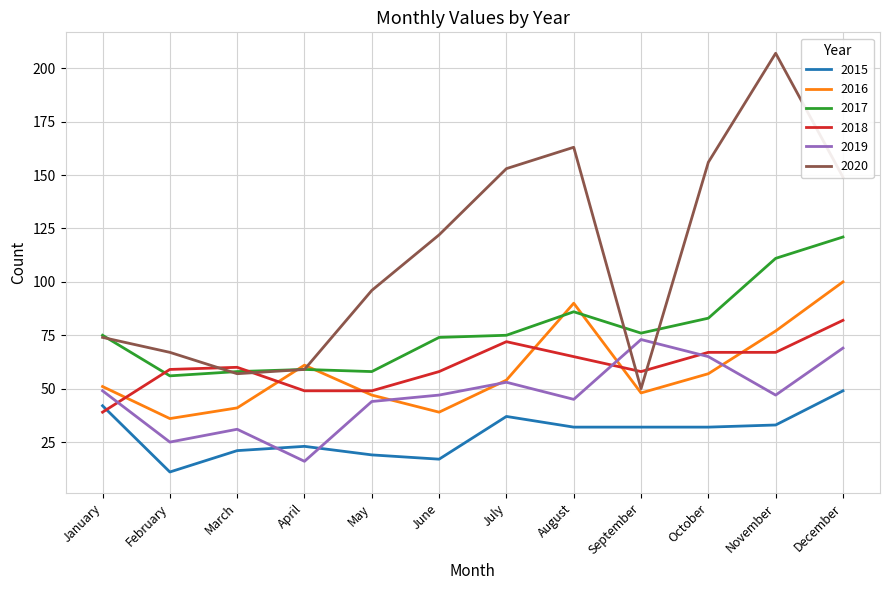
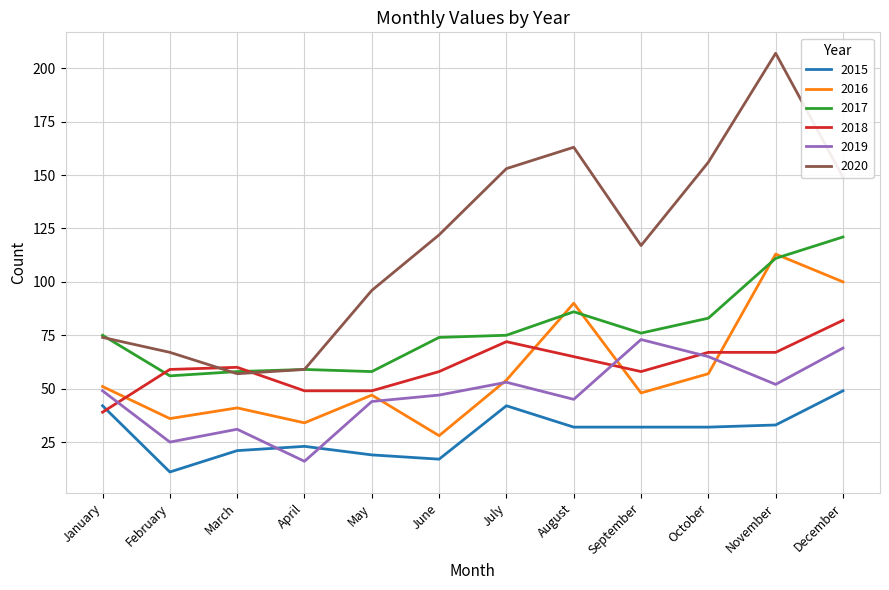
  {
    "2015": {
      "January": 42,
      "February": 11,
      "March": 21,
      "April": 23,
      "May": 19,
      "June": 17,
-     "July": 37,
+     "July": 42,
      "August": 32,
      "September": 32,
      "October": 32,
      "November": 33,
      "December": 49
    },
    "2016": {
      "January": 51,
      "February": 36,
      "March": 41,
-     "April": 61,
+     "April": 34,
      "May": 47,
-     "June": 39,
+     "June": 28,
      "August": 90,
      "September": 48,
      "October": 57,
-     "November": 77,
+     "November": 113,
      "December": 100
    },
    "2017": {
      "February": 56,
      "May": 58,
      "June": 74,
      "July": 75,
      "August": 86,
      "September": 76,
      "October": 83,
      "November": 111,
      "December": 121
    },
    "2018": {
      "January": 39,
      "February": 59,
      "March": 60,
      "April": 49,
      "May": 49,
      "June": 58,
      "July": 72,
      "August": 65,
      "September": 58,
      "October": 67,
      "November": 67,
      "December": 82
    },
    "2019": {
      "January": 49,
      "February": 25,
      "March": 31,
      "April": 16,
      "May": 44,
      "June": 47,
      "August": 45,
      "September": 73,
      "October": 65,
-     "November": 47,
+     "November": 52,
      "December": 69
    },
    "2020": {
      "February": 67,
      "May": 96,
      "June": 122,
      "July": 153,
      "August": 163,
-     "September": 50,
+     "September": 117,
      "October": 156,
      "November": 207
    }
  }
